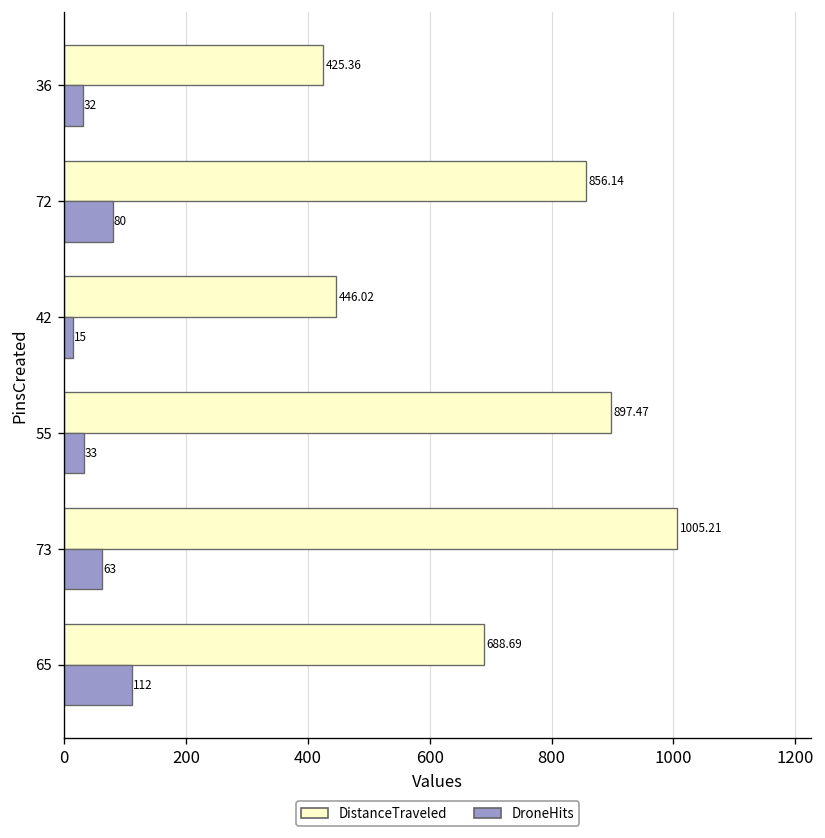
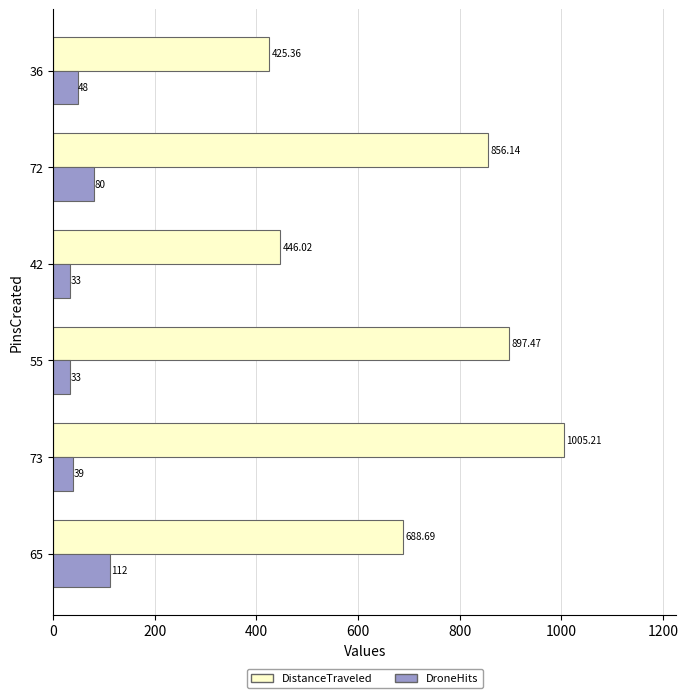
  {
    "DistanceTraveled": {
      "36": 425.36,
      "72": 856.14,
      "42": 446.02,
      "55": 897.47,
      "73": 1005.21,
      "65": 688.69
    },
    "DroneHits": {
-     "36": 32,
+     "36": 48,
      "72": 80,
-     "42": 15,
+     "42": 33,
      "55": 33,
-     "73": 63,
+     "73": 39,
      "65": 112
    }
  }
